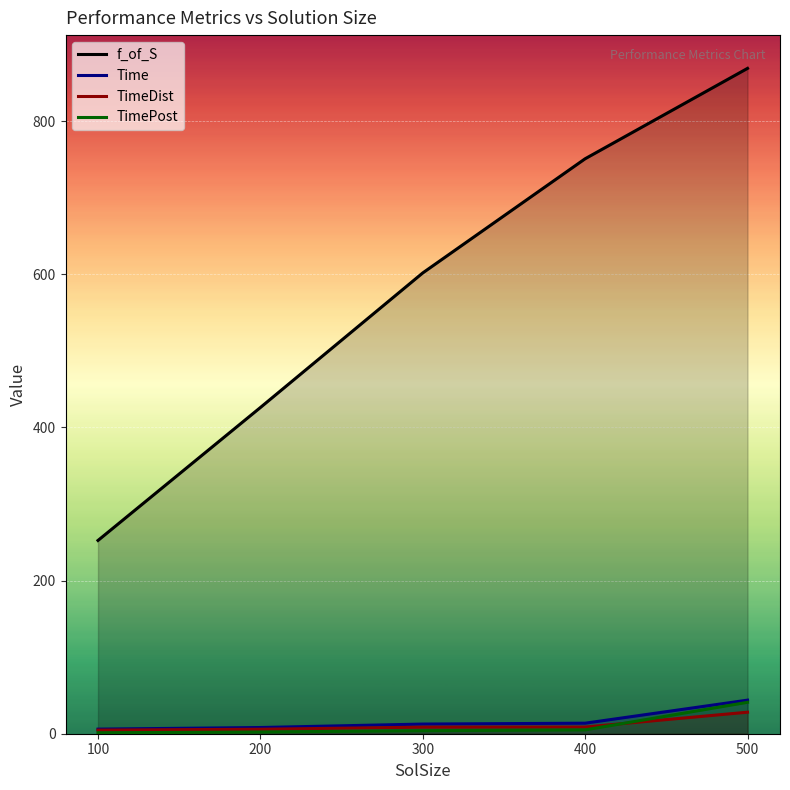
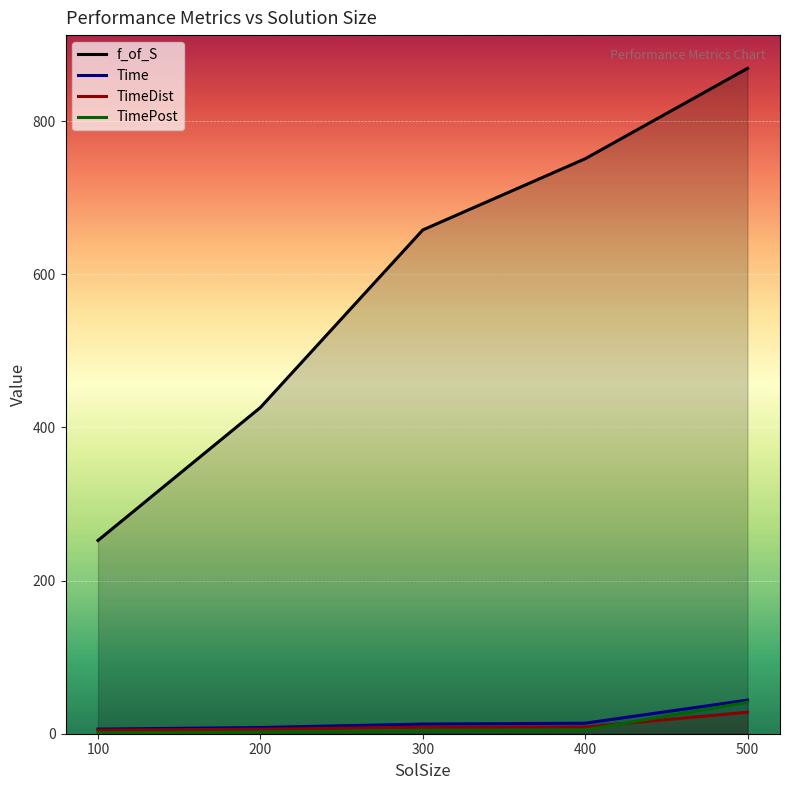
  {
    "f_of_S": {
      "100": 250,
      "200": 430,
-     "300": 600,
+     "300": 660,
      "400": 750,
      "500": 870
    },
    "Time": {
      "300": 10,
      "400": 10
    },
    "TimeDist": {
      "300": 10,
      "400": 10,
      "500": 30
    },
    "TimePost": {
      "100": 0,
      "200": 0,
      "300": 0,
      "400": 0
    }
  }
